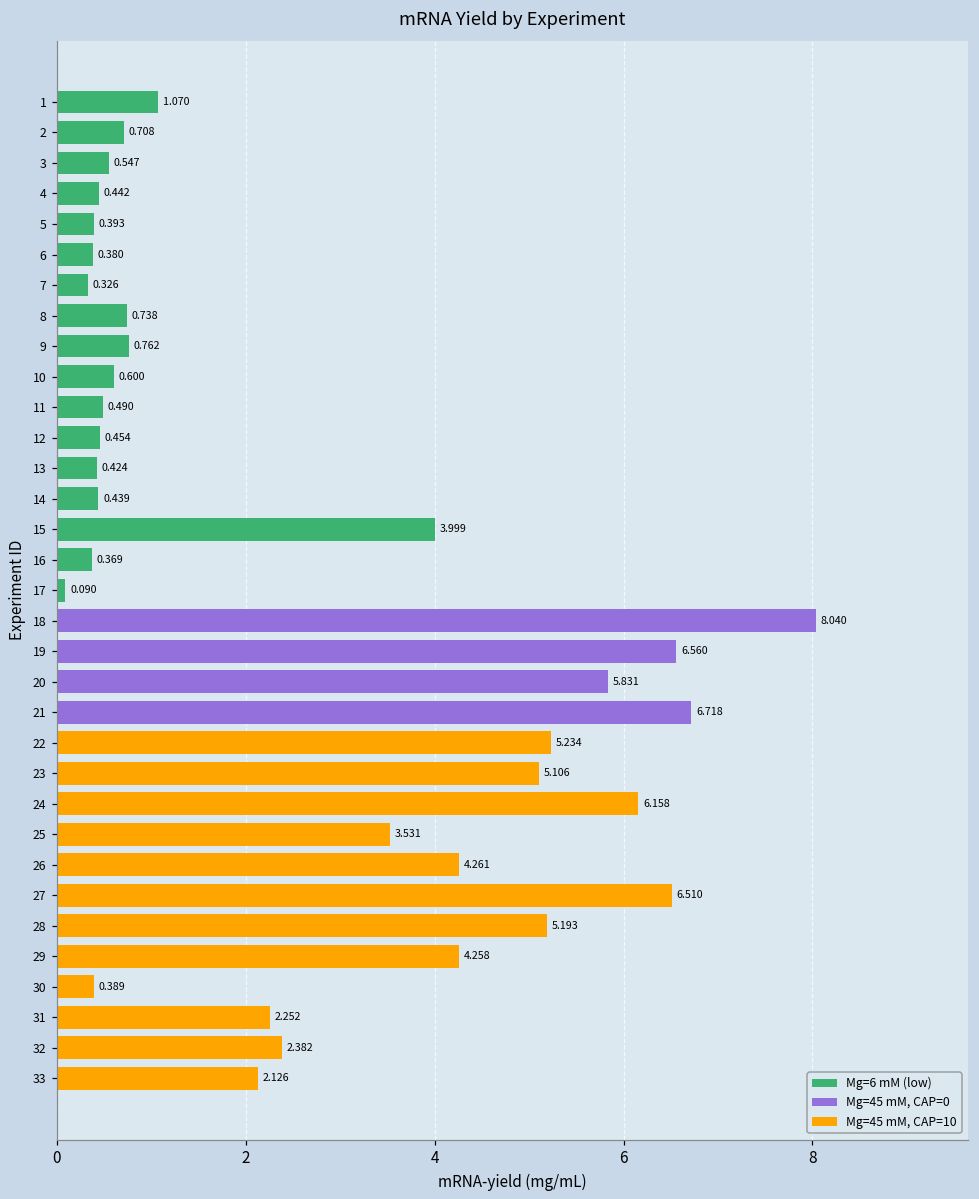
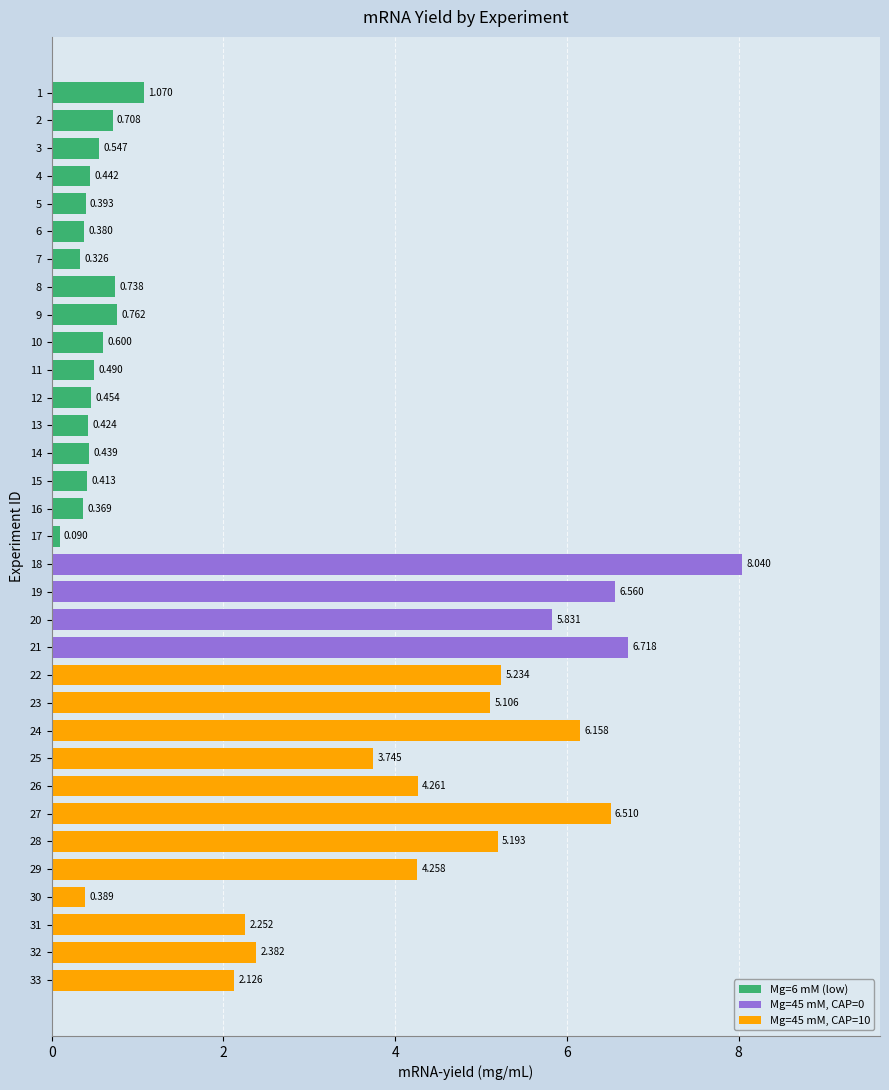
  {
    "1": 1.070,
    "2": 0.708,
    "3": 0.547,
    "4": 0.442,
    "5": 0.393,
    "6": 0.380,
    "7": 0.326,
    "8": 0.738,
    "9": 0.762,
    "10": 0.600,
    "11": 0.490,
    "12": 0.454,
    "13": 0.424,
    "14": 0.439,
-   "15": 3.999,
+   "15": 0.413,
    "16": 0.369,
    "17": 0.090,
    "18": 8.040,
    "19": 6.560,
    "20": 5.831,
    "21": 6.718,
    "22": 5.234,
    "23": 5.106,
    "24": 6.158,
-   "25": 3.531,
+   "25": 3.745,
    "26": 4.261,
    "27": 6.510,
    "28": 5.193,
    "29": 4.258,
    "30": 0.389,
    "31": 2.252,
    "32": 2.382,
    "33": 2.126
  }
